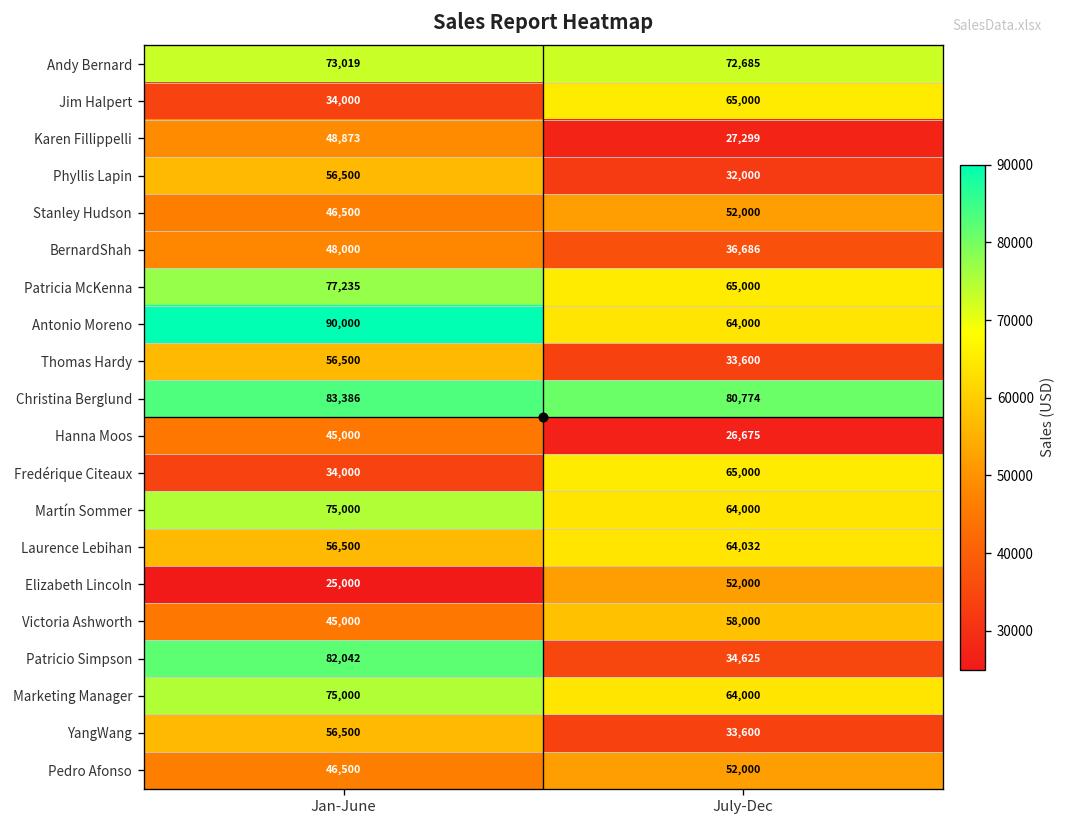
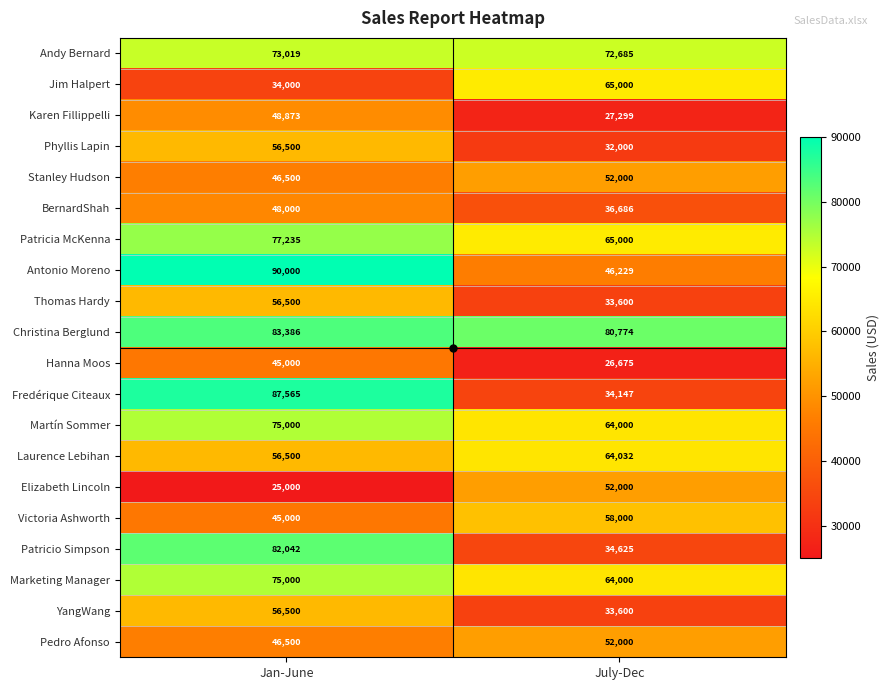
  {
    "Andy Bernard": {
      "Jan-June": "73,019",
      "July-Dec": "72,685"
    },
    "Jim Halpert": {
      "Jan-June": "34,000",
      "July-Dec": "65,000"
    },
    "Karen Fillippelli": {
      "Jan-June": "48,873",
      "July-Dec": "27,299"
    },
    "Phyllis Lapin": {
      "Jan-June": "56,500",
      "July-Dec": "32,000"
    },
    "Stanley Hudson": {
      "Jan-June": "46,500",
      "July-Dec": "52,000"
    },
    "BernardShah": {
      "Jan-June": "48,000",
      "July-Dec": "36,686"
    },
    "Patricia McKenna": {
      "Jan-June": "77,235",
      "July-Dec": "65,000"
    },
    "Antonio Moreno": {
      "Jan-June": "90,000",
-     "July-Dec": "64,000"
+     "July-Dec": "46,229"
    },
    "Thomas Hardy": {
      "Jan-June": "56,500",
      "July-Dec": "33,600"
    },
    "Christina Berglund": {
      "Jan-June": "83,386",
      "July-Dec": "80,774"
    },
    "Hanna Moos": {
      "Jan-June": "45,000",
      "July-Dec": "26,675"
    },
    "Fredérique Citeaux": {
-     "Jan-June": "34,000",
-     "July-Dec": "65,000"
+     "Jan-June": "87,565",
+     "July-Dec": "34,147"
    },
    "Martín Sommer": {
      "Jan-June": "75,000",
      "July-Dec": "64,000"
    },
    "Laurence Lebihan": {
      "Jan-June": "56,500",
      "July-Dec": "64,032"
    },
    "Elizabeth Lincoln": {
      "Jan-June": "25,000",
      "July-Dec": "52,000"
    },
    "Victoria Ashworth": {
      "Jan-June": "45,000",
      "July-Dec": "58,000"
    },
    "Patricio Simpson": {
      "Jan-June": "82,042",
      "July-Dec": "34,625"
    },
    "Marketing Manager": {
      "Jan-June": "75,000",
      "July-Dec": "64,000"
    },
    "YangWang": {
      "Jan-June": "56,500",
      "July-Dec": "33,600"
    },
    "Pedro Afonso": {
      "Jan-June": "46,500",
      "July-Dec": "52,000"
    }
  }
